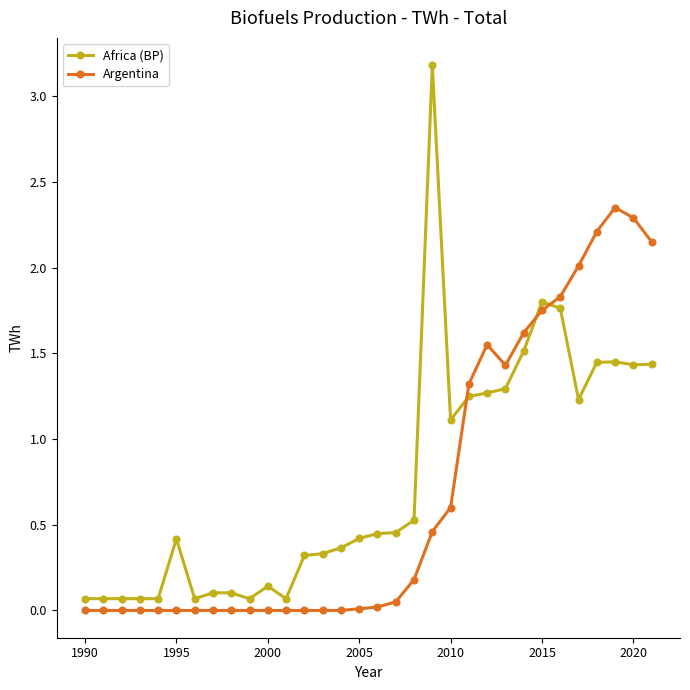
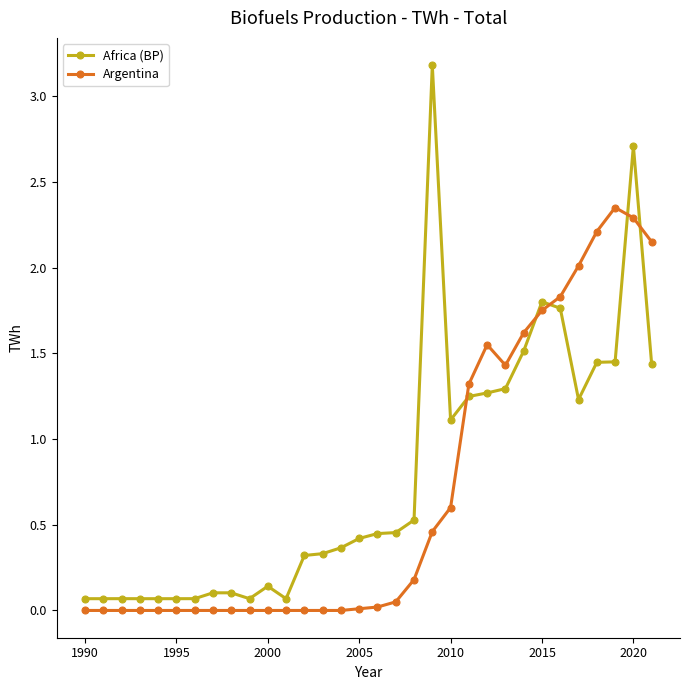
  {
    "Africa (BP)": {
      "1990": 0.07,
-     "1995": 0.42,
+     "1995": 0.07,
      "2000": 0.14,
      "2005": 0.42,
      "2010": 1.11,
      "2015": 1.80,
-     "2020": 1.43
+     "2020": 2.71
    },
    "Argentina": {
      "1990": 0.00,
      "1995": 0.00,
      "2000": 0.00,
      "2005": 0.01,
      "2010": 0.60,
      "2015": 1.75,
      "2020": 2.29
    }
  }
